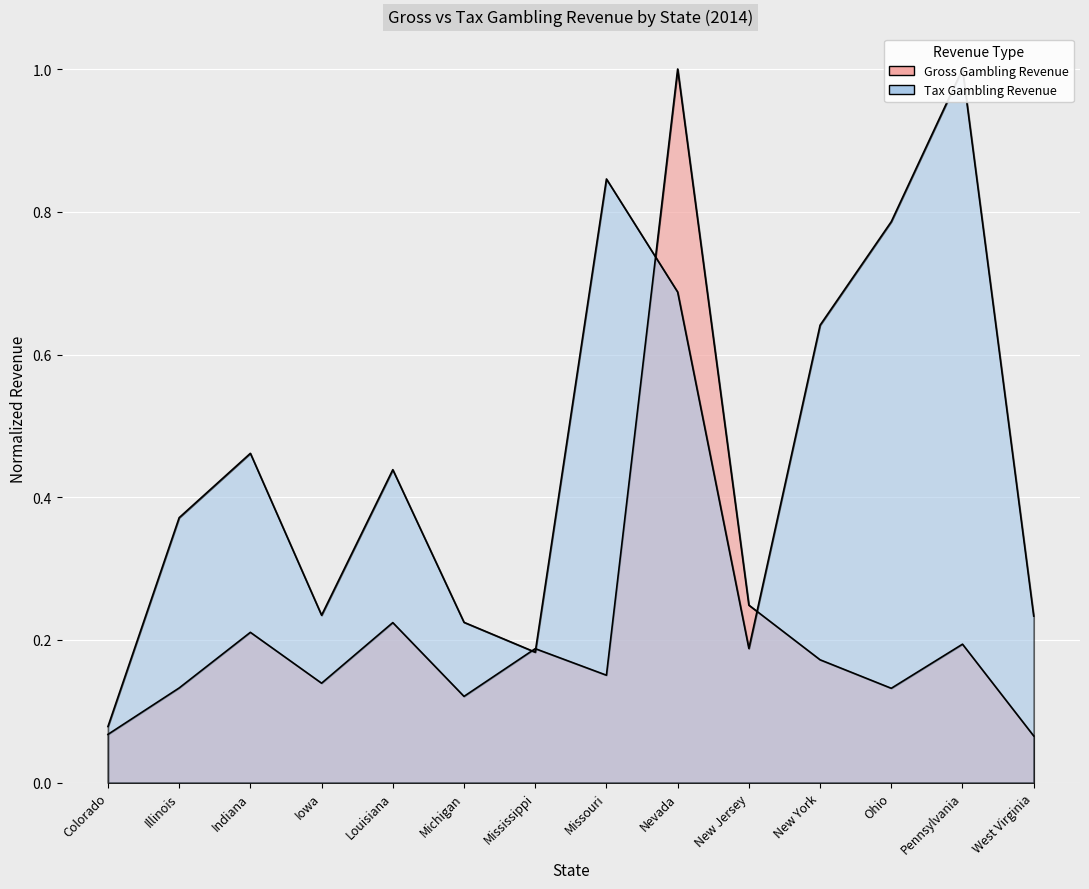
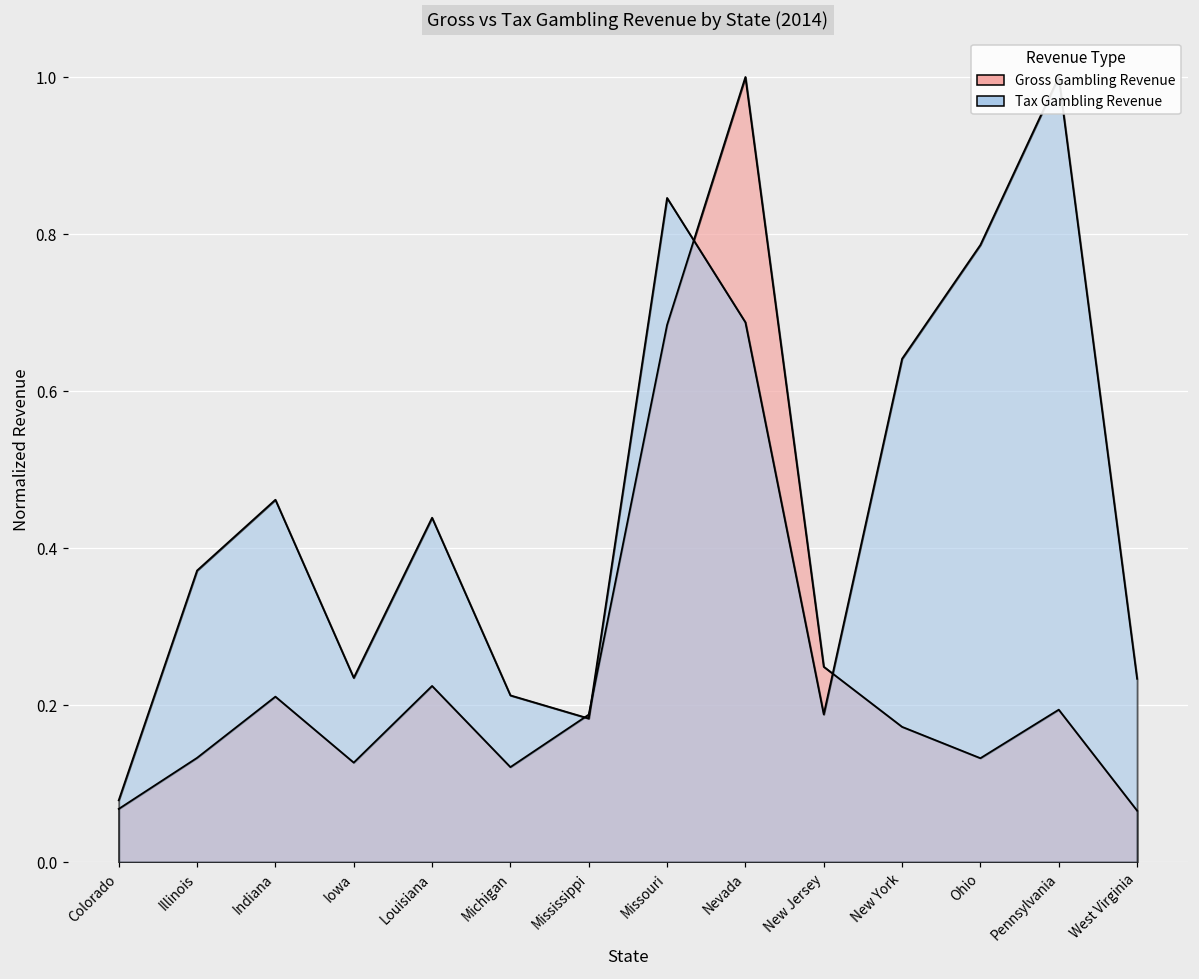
  {
    "Gross Gambling Revenue": {
      "Colorado": 0.07,
      "Illinois": 0.13,
      "Indiana": 0.21,
-     "Iowa": 0.14,
+     "Iowa": 0.13,
      "Louisiana": 0.22,
      "Michigan": 0.12,
      "Mississippi": 0.19,
-     "Missouri": 0.15,
+     "Missouri": 0.68,
      "Nevada": 1.00,
      "New Jersey": 0.25,
      "New York": 0.17,
      "Ohio": 0.13,
      "Pennsylvania": 0.19,
      "West Virginia": 0.07
    },
    "Tax Gambling Revenue": {
      "Colorado": 0.08,
      "Illinois": 0.37,
      "Indiana": 0.46,
      "Iowa": 0.23,
      "Louisiana": 0.44,
-     "Michigan": 0.22,
+     "Michigan": 0.21,
      "Mississippi": 0.18,
      "Missouri": 0.85,
      "Nevada": 0.69,
      "New Jersey": 0.19,
      "New York": 0.64,
      "Ohio": 0.79,
      "West Virginia": 0.23
    }
  }
